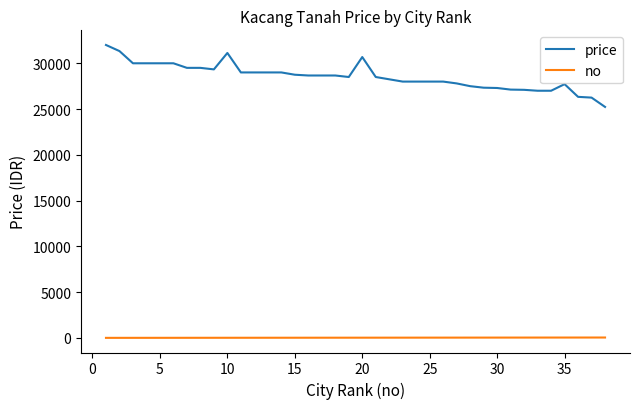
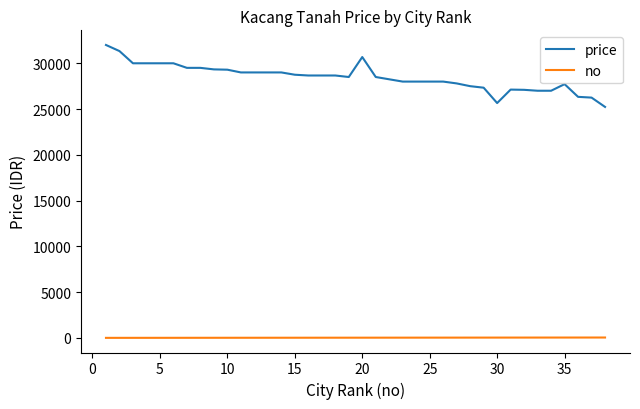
  {
    "price": {
      "5": 30000,
-     "10": 31000,
+     "10": 29000,
      "15": 29000,
      "20": 31000,
      "25": 28000,
-     "30": 27000,
+     "30": 26000,
      "35": 28000
    },
    "no": {
      "5": 0,
      "10": 0,
      "15": 0,
      "20": 0,
      "25": 0,
      "30": 0,
      "35": 0
    }
  }
